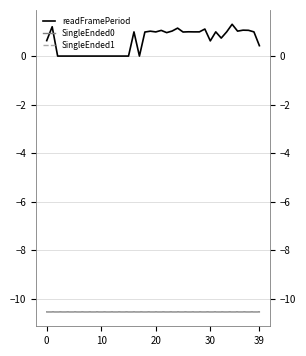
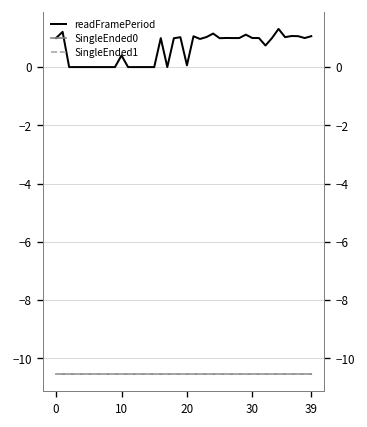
  {
    "readFramePeriod": {
-     "0": 0.6,
-     "10": 0.0,
-     "20": 1.0,
-     "30": 0.6,
-     "39": 0.4
+     "0": 1.0,
+     "10": 0.4,
+     "20": 0.1,
+     "30": 1.0,
+     "39": 1.1
    },
    "SingleEnded1": {
      "0": -10.5,
      "10": -10.5,
      "20": -10.5,
      "30": -10.5,
      "39": -10.5
    }
  }
